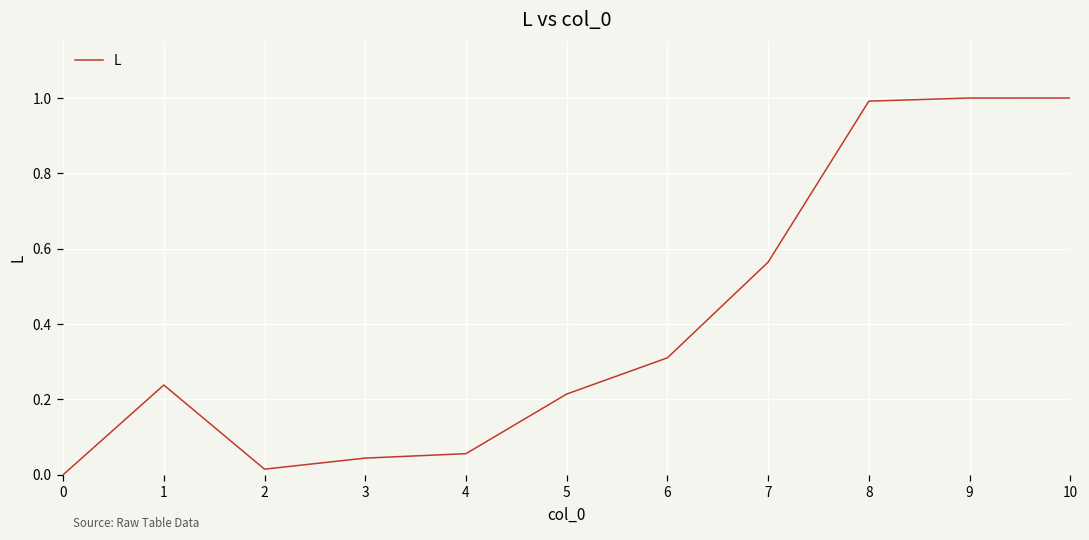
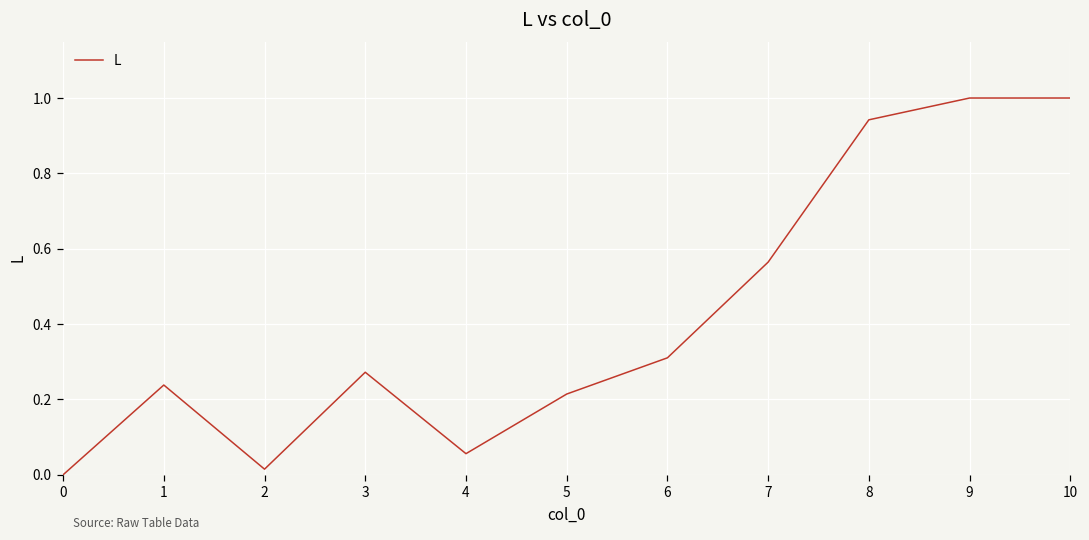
  {
    "0": 0.00,
    "1": 0.24,
    "2": 0.01,
-   "3": 0.04,
+   "3": 0.27,
    "4": 0.06,
    "5": 0.21,
    "6": 0.31,
    "7": 0.56,
-   "8": 0.99,
+   "8": 0.94,
    "9": 1.00,
    "10": 1.00
  }
